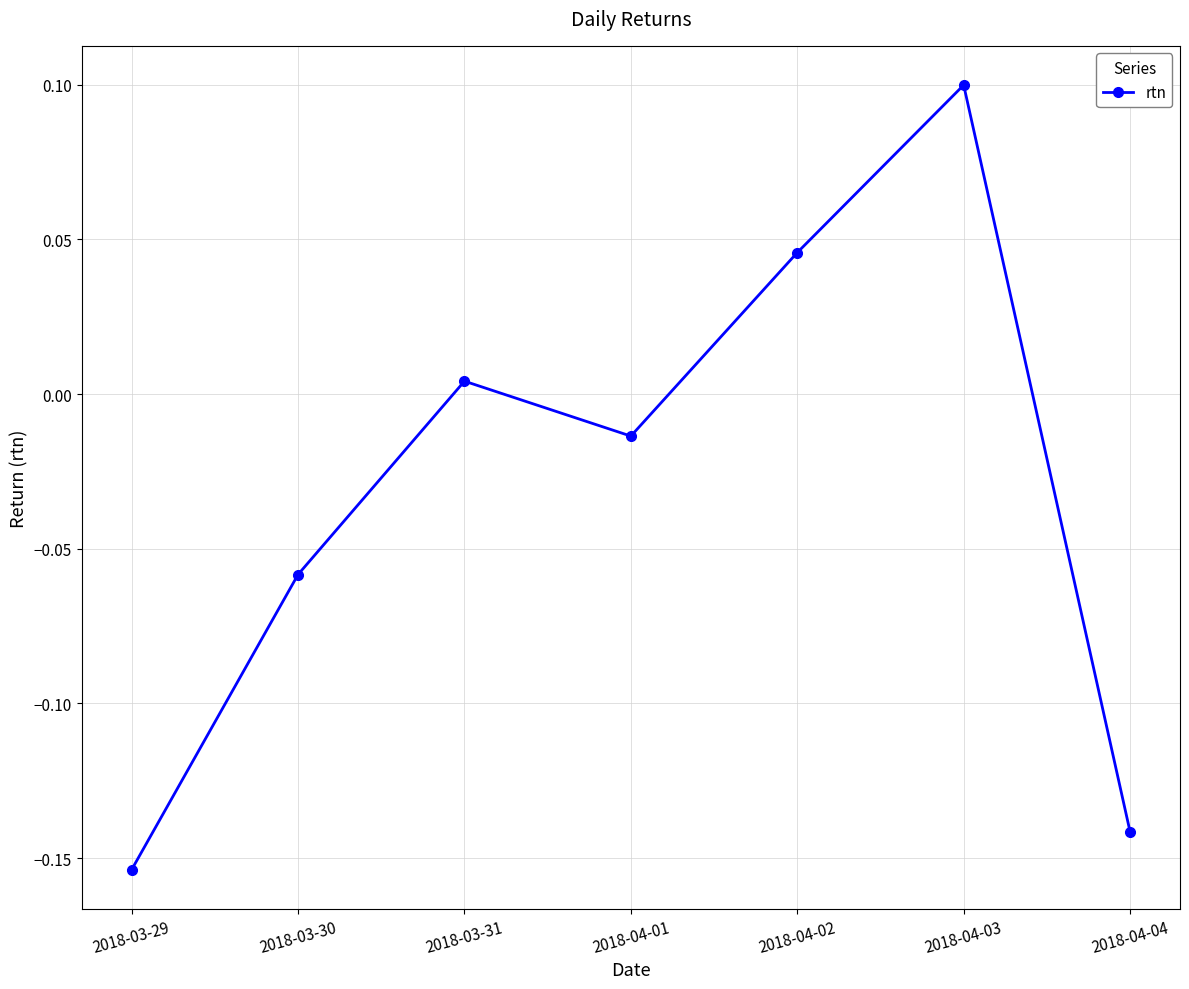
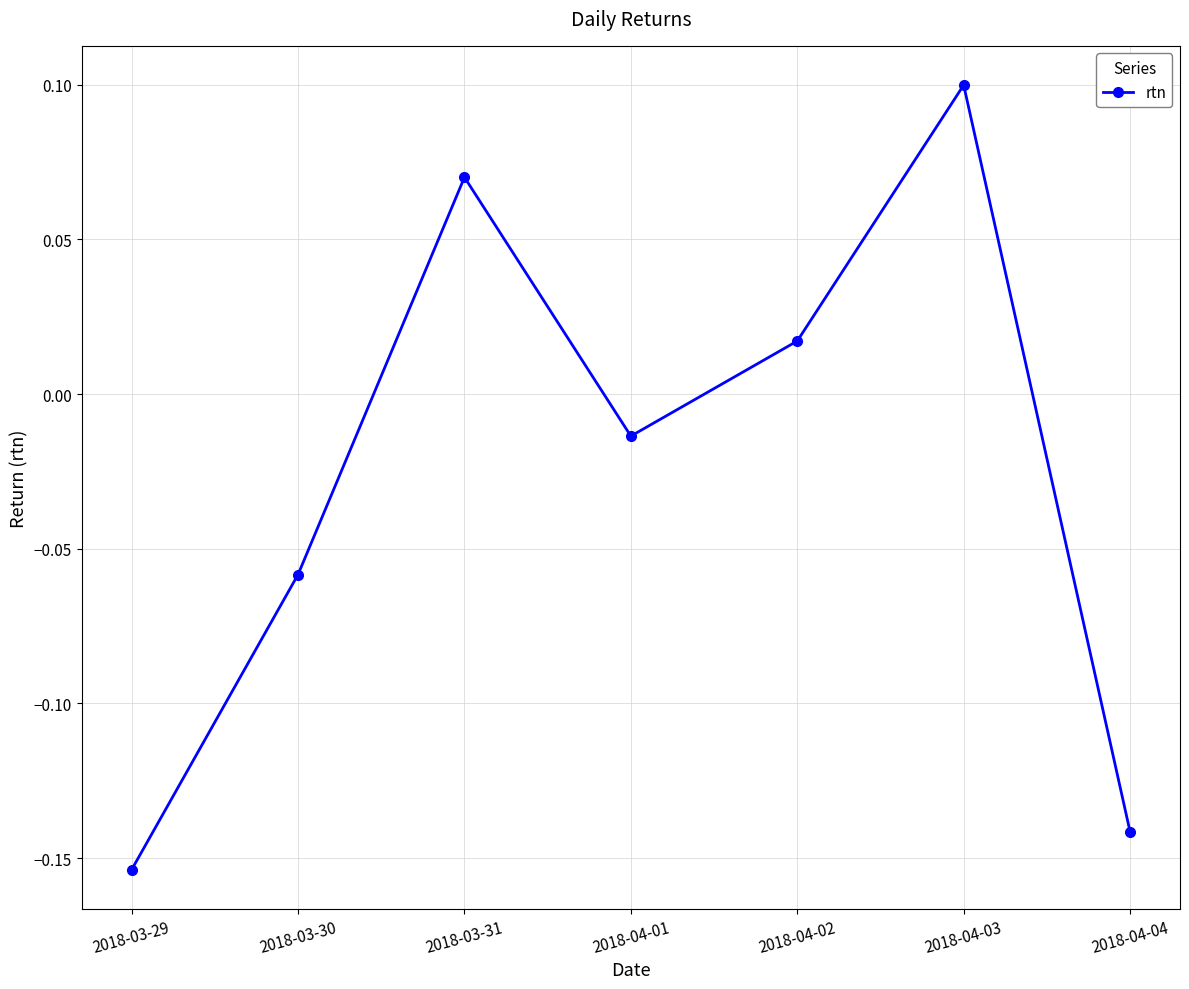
  {
    "2018-03-29": -0.154,
    "2018-03-30": -0.058,
-   "2018-03-31": 0.004,
+   "2018-03-31": 0.070,
    "2018-04-01": -0.014,
-   "2018-04-02": 0.046,
+   "2018-04-02": 0.017,
    "2018-04-03": 0.100,
    "2018-04-04": -0.141
  }
